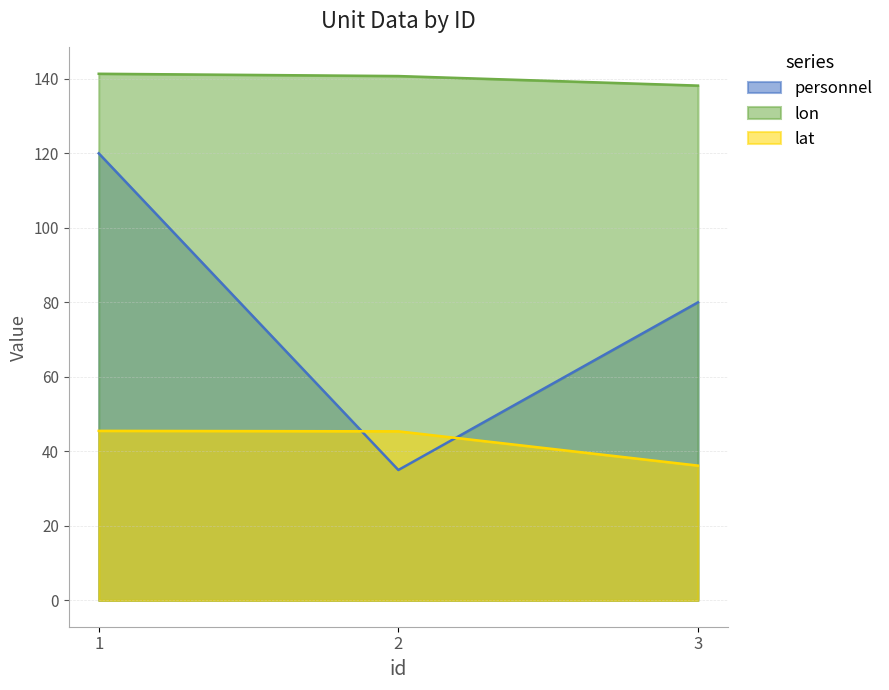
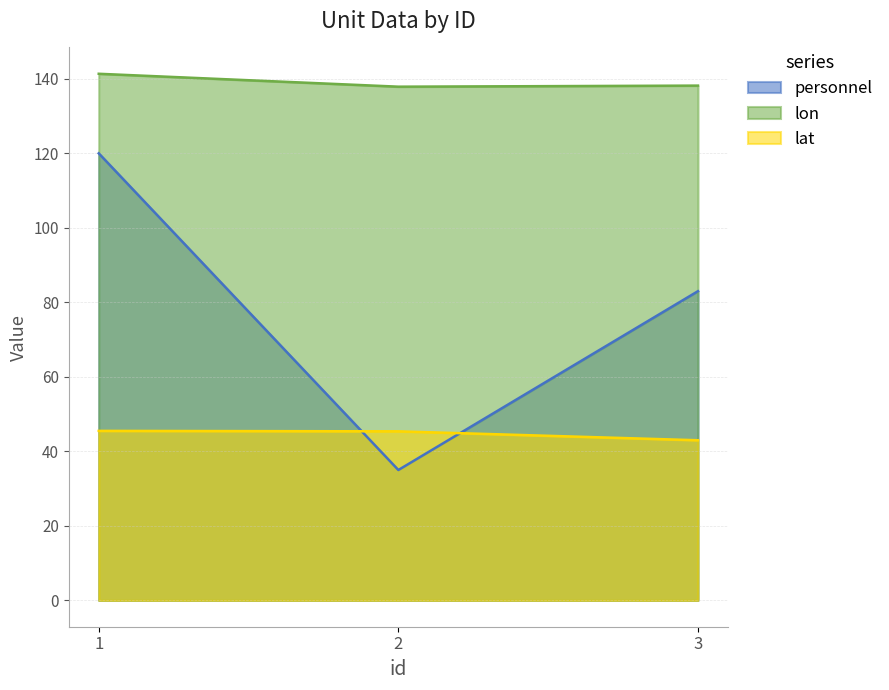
  {
    "personnel": {
      "1": 120,
      "2": 35,
-     "3": 80
+     "3": 83
    },
    "lon": {
      "1": 141,
-     "2": 141,
+     "2": 138,
      "3": 138
    },
    "lat": {
      "1": 46,
      "2": 45,
-     "3": 36
+     "3": 43
    }
  }
